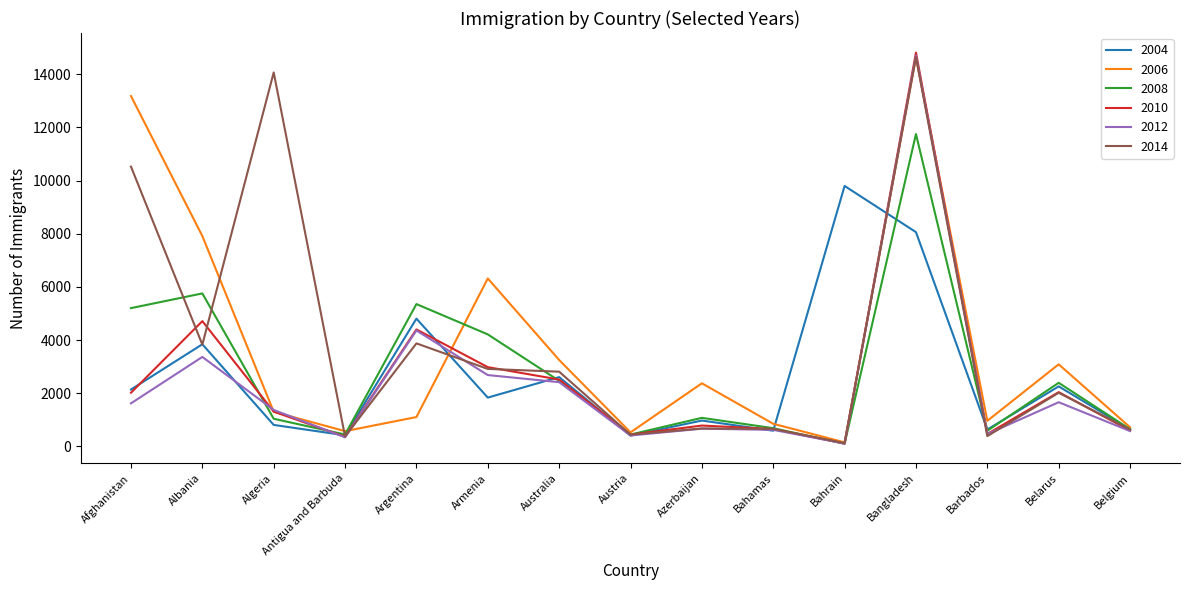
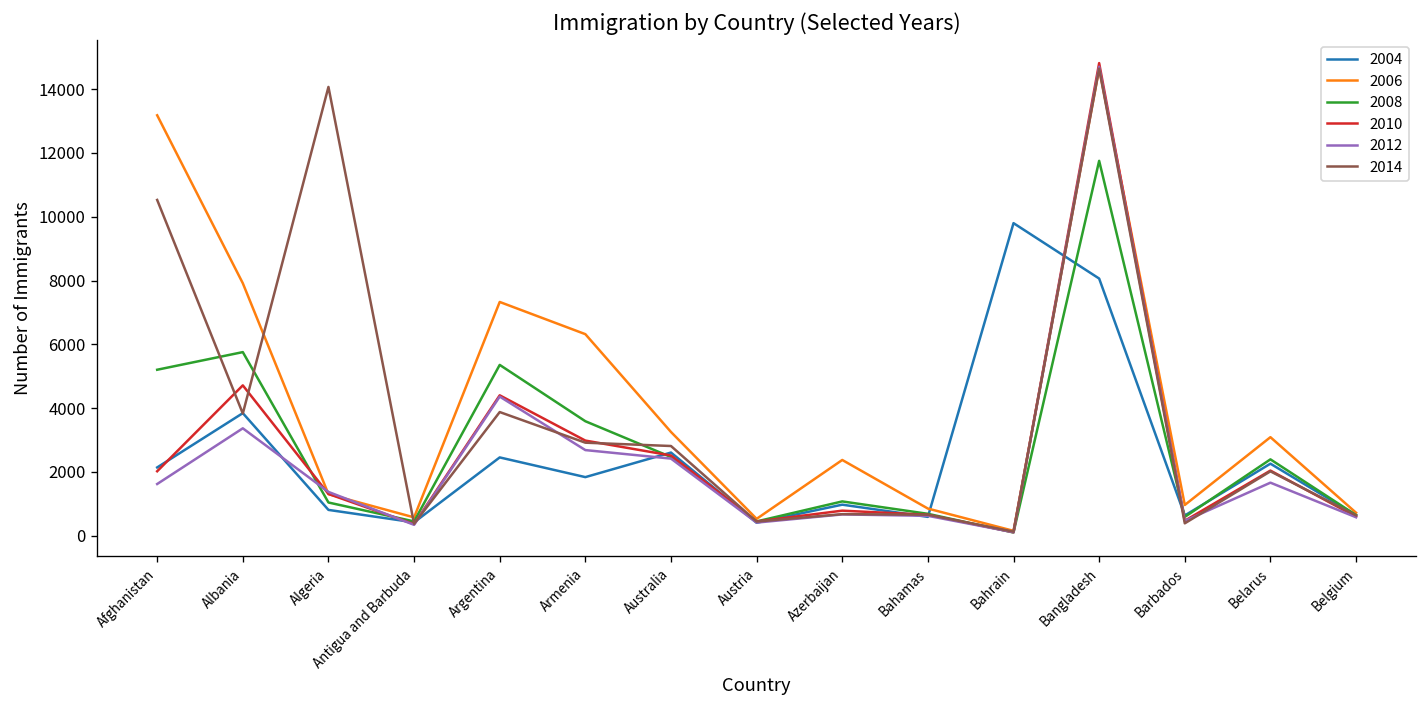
  {
    "2004": {
      "Afghanistan": 2100,
      "Algeria": 800,
-     "Argentina": 4800,
+     "Argentina": 2500,
      "Armenia": 1800,
      "Azerbaijan": 1000,
      "Bahrain": 9800,
      "Bangladesh": 8100,
      "Belarus": 2300
    },
    "2006": {
      "Afghanistan": 13200,
      "Albania": 7900,
      "Antigua and Barbuda": 600,
-     "Argentina": 1100,
+     "Argentina": 7300,
      "Armenia": 6300,
      "Australia": 3200,
      "Azerbaijan": 2400,
      "Bahamas": 800,
      "Barbados": 1000,
      "Belarus": 3100
    },
    "2008": {
      "Afghanistan": 5200,
      "Albania": 5800,
      "Algeria": 1000,
      "Argentina": 5400,
-     "Armenia": 4200,
+     "Armenia": 3600,
      "Azerbaijan": 1100,
      "Bangladesh": 11800,
      "Belarus": 2400
    },
    "2010": {
      "Afghanistan": 2000,
      "Albania": 4700,
      "Azerbaijan": 800,
      "Bangladesh": 14800
    },
    "2012": {
      "Afghanistan": 1600,
      "Albania": 3400,
      "Armenia": 2700,
      "Belarus": 1700
    },
    "2014": {
      "Afghanistan": 10500,
      "Algeria": 14100,
      "Argentina": 3900,
      "Australia": 2800
    }
  }
